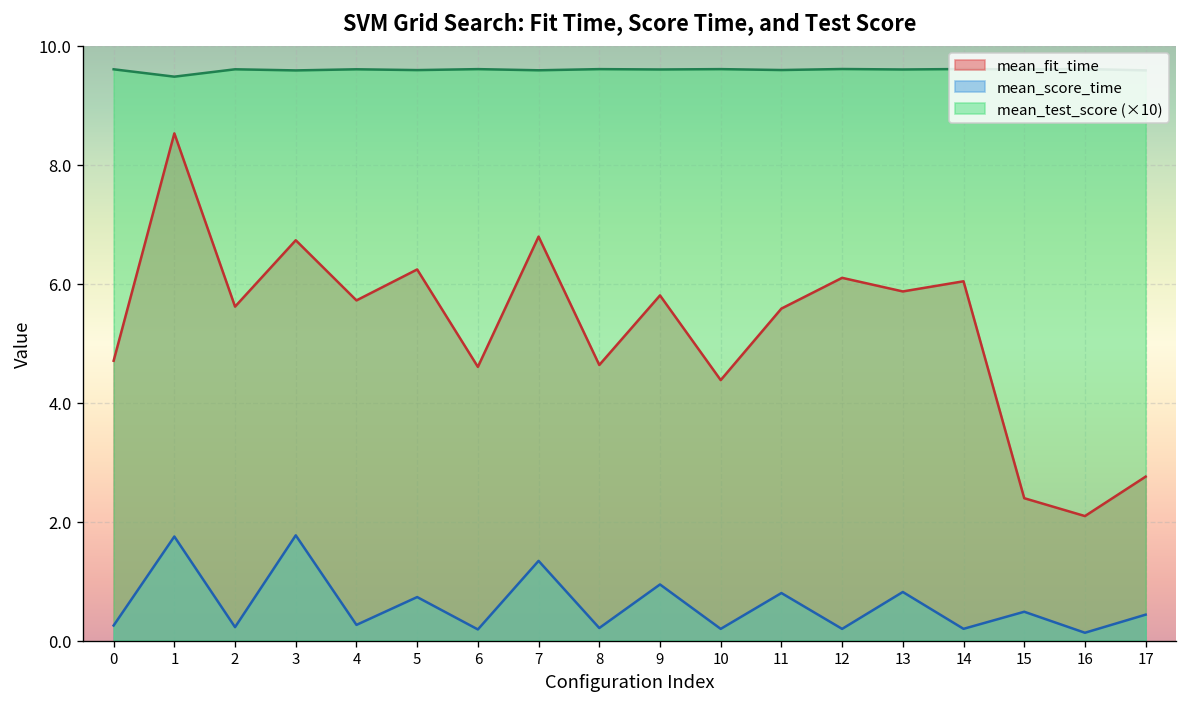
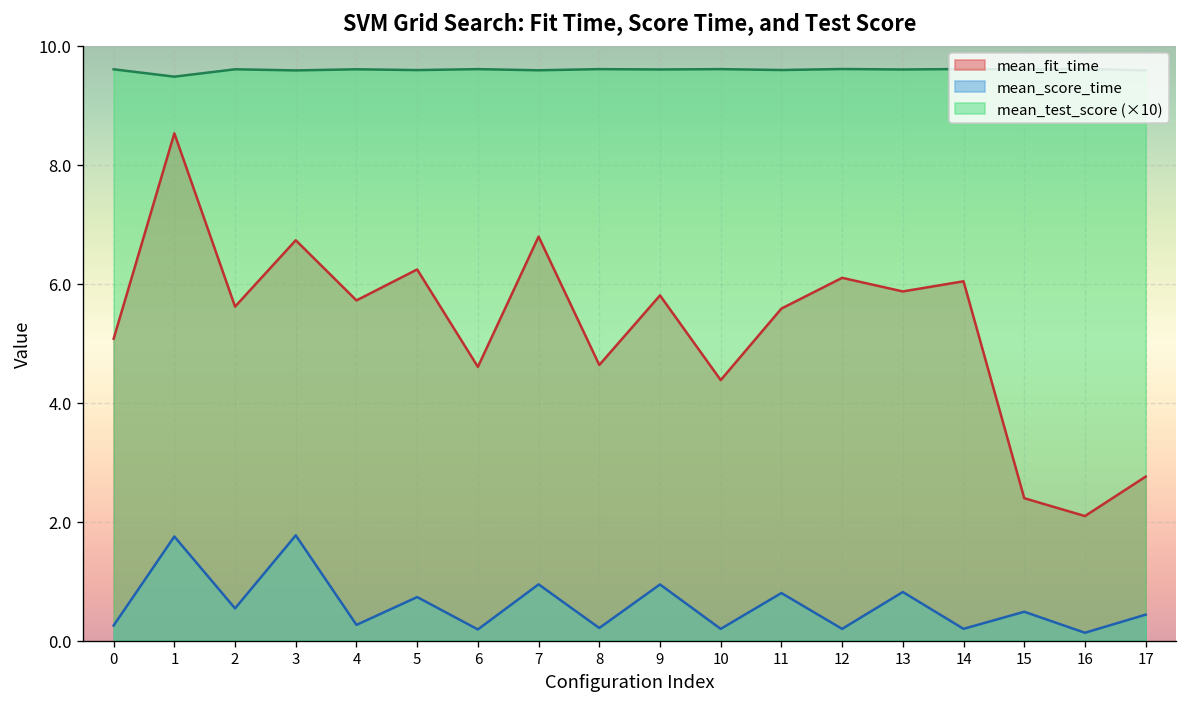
  {
    "mean_fit_time": {
-     "0": 4.7,
+     "0": 5.1,
      "1": 8.5,
      "2": 5.6,
      "3": 6.7,
      "4": 5.7,
      "5": 6.2,
      "6": 4.6,
      "7": 6.8,
      "8": 4.6,
      "9": 5.8,
      "10": 4.4,
      "11": 5.6,
      "12": 6.1,
      "13": 5.9,
      "14": 6.0,
      "15": 2.4,
      "16": 2.1,
      "17": 2.8
    },
    "mean_score_time": {
      "0": 0.3,
      "1": 1.8,
-     "2": 0.2,
+     "2": 0.5,
      "3": 1.8,
      "4": 0.3,
      "5": 0.7,
      "6": 0.2,
-     "7": 1.3,
+     "7": 0.9,
      "8": 0.2,
      "9": 0.9,
      "10": 0.2,
      "11": 0.8,
      "12": 0.2,
      "13": 0.8,
      "14": 0.2,
      "15": 0.5,
      "16": 0.1,
      "17": 0.4
    },
    "mean_test_score (×10)": {
      "0": 9.6,
      "1": 9.5,
      "2": 9.6,
      "3": 9.6,
      "4": 9.6,
      "5": 9.6,
      "6": 9.6,
      "7": 9.6,
      "8": 9.6,
      "9": 9.6,
      "10": 9.6,
      "11": 9.6,
      "12": 9.6,
      "13": 9.6
    }
  }
